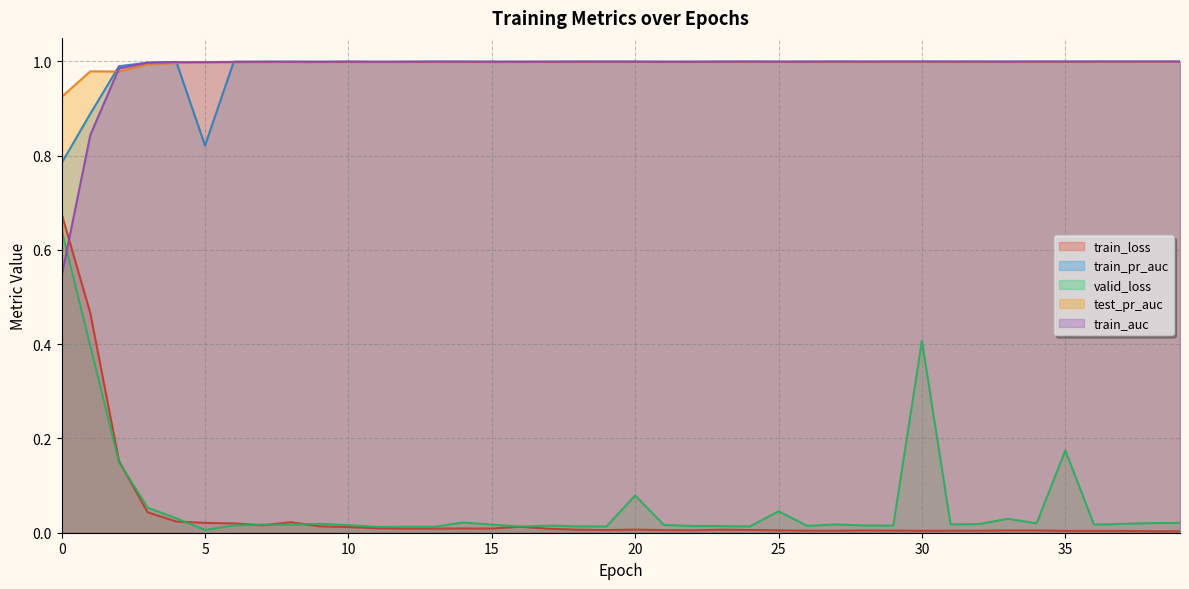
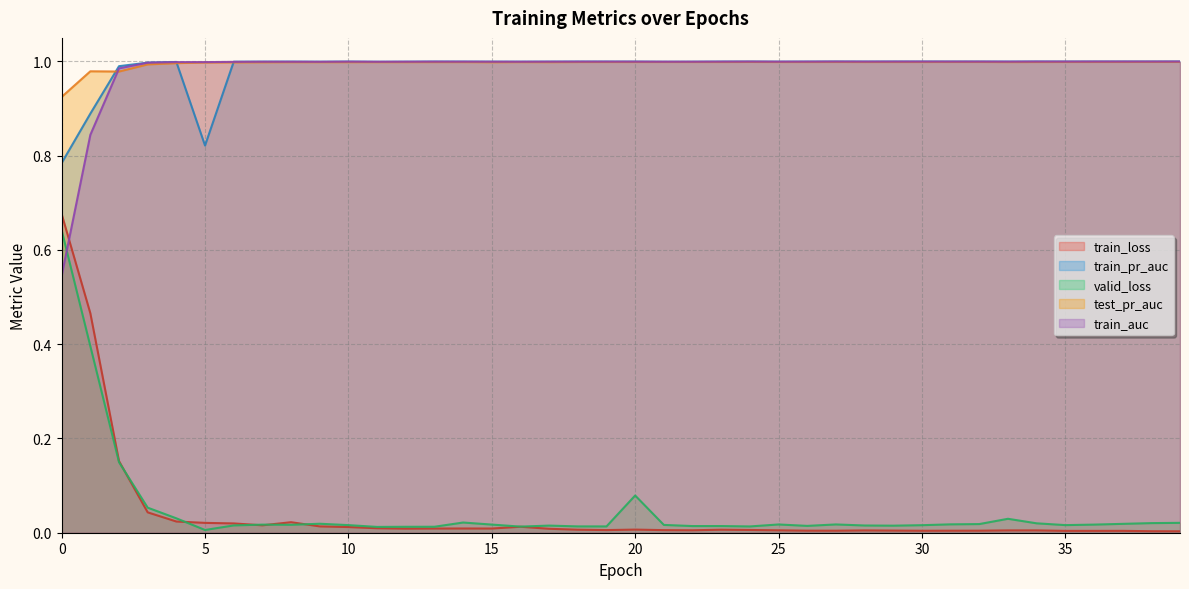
  {
    "train_pr_auc": {
      "0": 0.78,
      "5": 0.82
    },
    "valid_loss": {
      "0": 0.64,
      "5": 0.01,
      "15": 0.02,
      "20": 0.08,
-     "25": 0.05,
-     "30": 0.41,
-     "35": 0.17
+     "25": 0.02,
+     "30": 0.02,
+     "35": 0.02
    },
    "train_auc": {
      "0": 0.55
    }
  }
